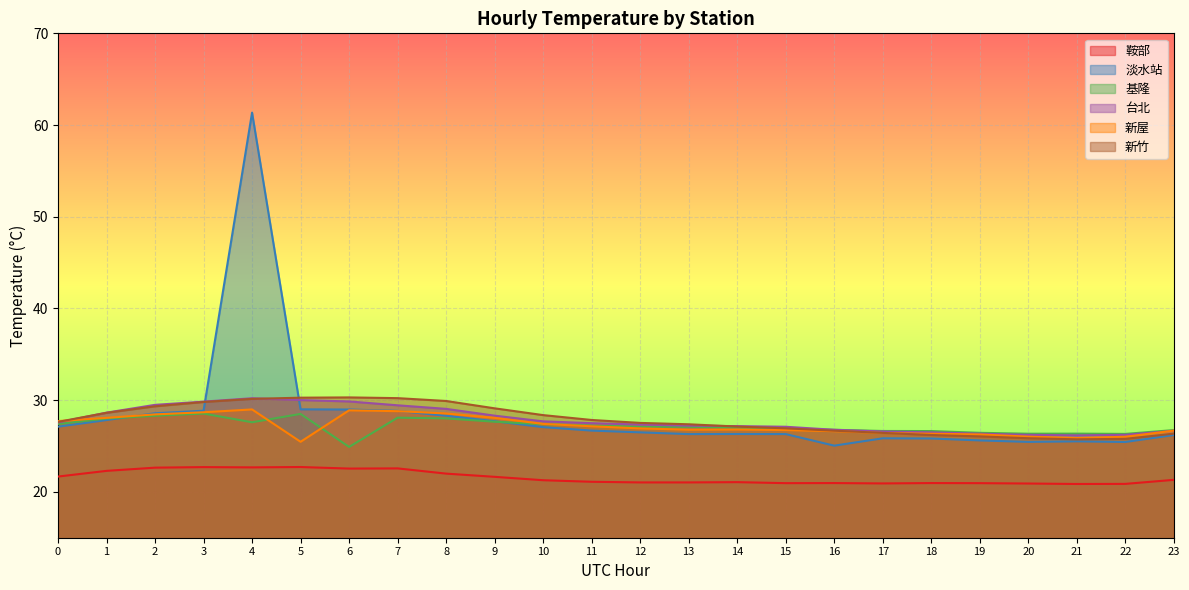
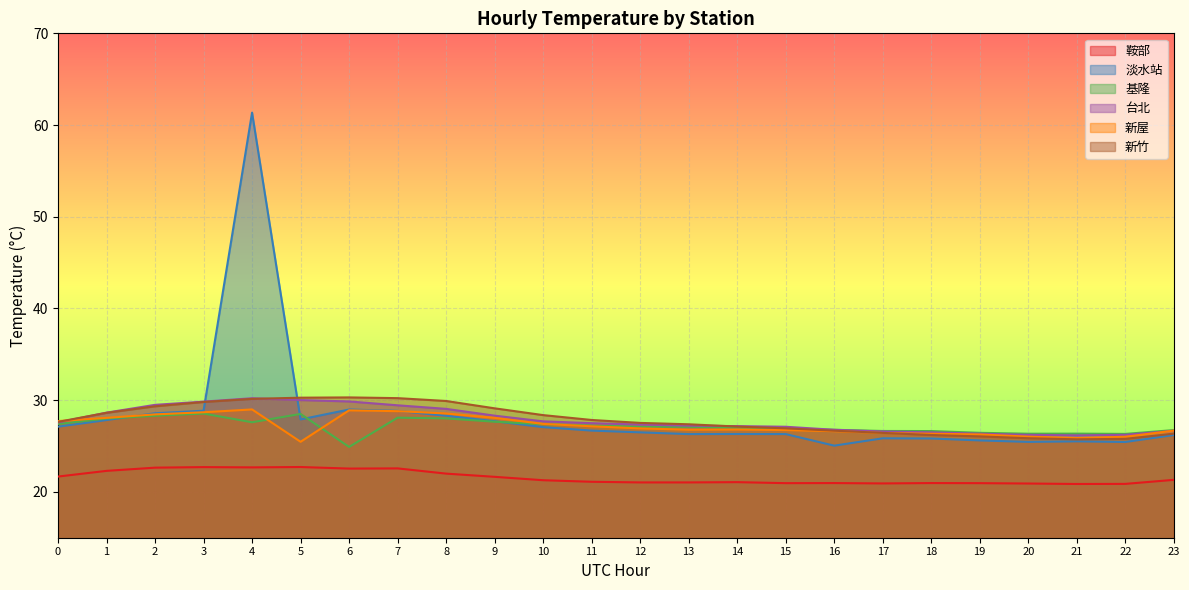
  {
    "淡水站": {
      "0": 27,
      "4": 61,
-     "5": 29,
+     "5": 28,
      "10": 27,
      "11": 27,
      "12": 26,
      "13": 26,
      "14": 26,
      "15": 26,
      "16": 25,
      "17": 26,
      "18": 26,
      "19": 26,
      "20": 25,
      "22": 25
    },
    "基隆": {
      "4": 28,
      "5": 29,
      "6": 25,
      "7": 28,
      "8": 28
    },
    "台北": {
      "6": 30,
      "7": 29,
      "8": 29,
      "10": 28
    },
    "新屋": {
      "4": 29,
      "5": 25,
      "13": 27
    }
  }
